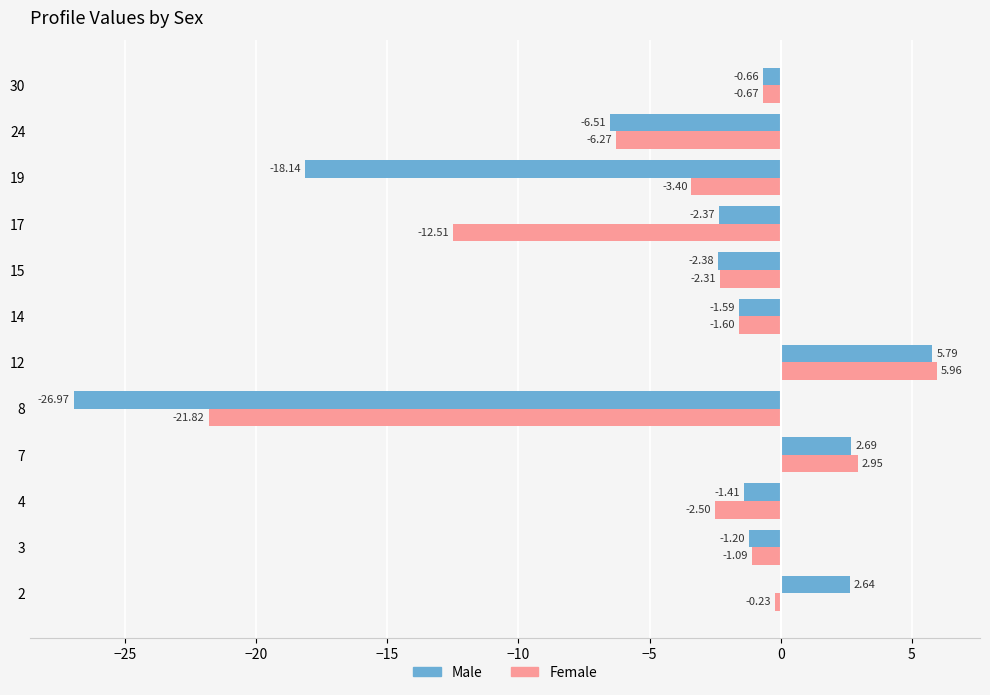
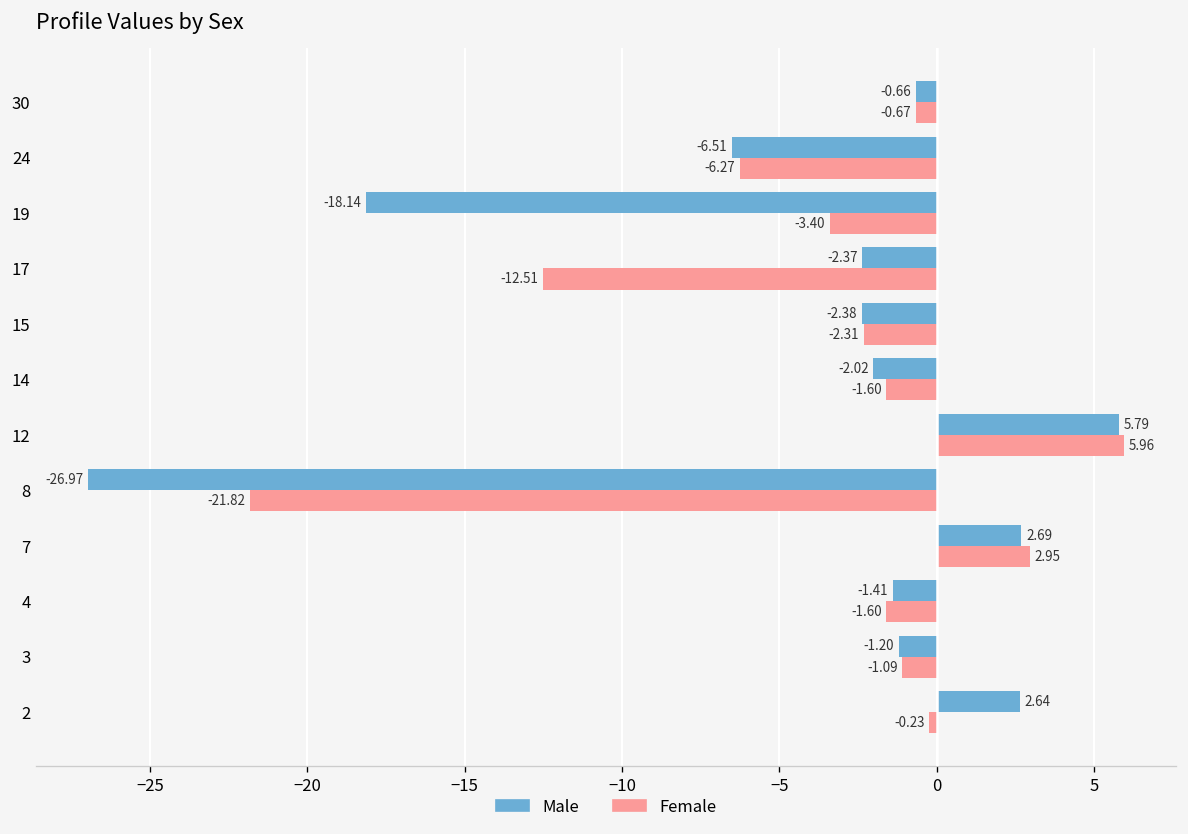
  {
    "Male": {
      "30": -0.66,
      "24": -6.51,
      "19": -18.14,
      "17": -2.37,
      "15": -2.38,
-     "14": -1.59,
+     "14": -2.02,
      "12": 5.79,
      "8": -26.97,
      "7": 2.69,
      "4": -1.41,
      "3": -1.20,
      "2": 2.64
    },
    "Female": {
      "30": -0.67,
      "24": -6.27,
      "19": -3.40,
      "17": -12.51,
      "15": -2.31,
      "14": -1.60,
      "12": 5.96,
      "8": -21.82,
      "7": 2.95,
-     "4": -2.50,
+     "4": -1.60,
      "3": -1.09,
      "2": -0.23
    }
  }
